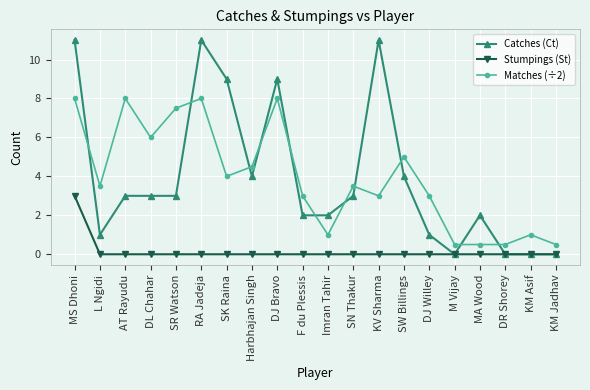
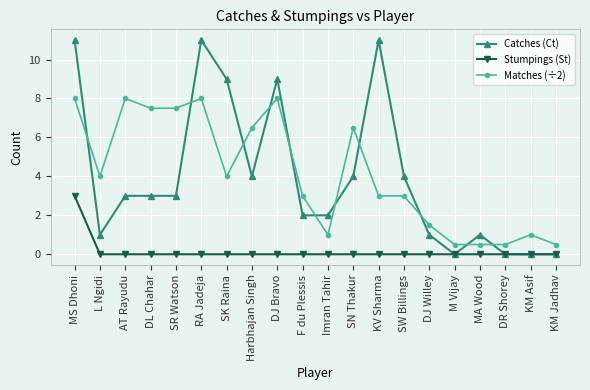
  {
    "Catches (Ct)": {
      "MS Dhoni": 11,
      "L Ngidi": 1,
      "AT Rayudu": 3,
      "DL Chahar": 3,
      "SR Watson": 3,
      "RA Jadeja": 11,
      "SK Raina": 9,
      "Harbhajan Singh": 4,
      "DJ Bravo": 9,
      "F du Plessis": 2,
      "Imran Tahir": 2,
-     "SN Thakur": 3,
+     "SN Thakur": 4,
      "KV Sharma": 11,
      "SW Billings": 4,
      "DJ Willey": 1,
-     "MA Wood": 2
+     "MA Wood": 1
    },
    "Stumpings (St)": {
      "MS Dhoni": 3.0,
      "L Ngidi": 0.0,
      "AT Rayudu": 0.0,
      "DL Chahar": 0.0,
      "SR Watson": 0.0,
      "RA Jadeja": 0.0,
      "SK Raina": 0.0,
      "Harbhajan Singh": 0.0,
      "DJ Bravo": 0.0,
      "F du Plessis": 0.0,
      "Imran Tahir": 0.0,
      "SN Thakur": 0.0,
      "KV Sharma": 0.0,
      "SW Billings": 0.0,
      "DJ Willey": 0.0,
      "MA Wood": 0.0
    },
    "Matches (÷2)": {
      "MS Dhoni": 8.0,
-     "L Ngidi": 3.5,
+     "L Ngidi": 4.0,
      "AT Rayudu": 8.0,
-     "DL Chahar": 6.0,
+     "DL Chahar": 7.5,
      "SR Watson": 7.5,
      "RA Jadeja": 8.0,
      "SK Raina": 4.0,
-     "Harbhajan Singh": 4.5,
+     "Harbhajan Singh": 6.5,
      "DJ Bravo": 8.0,
      "F du Plessis": 3.0,
      "Imran Tahir": 1.0,
-     "SN Thakur": 3.5,
+     "SN Thakur": 6.5,
      "KV Sharma": 3.0,
-     "SW Billings": 5.0,
-     "DJ Willey": 3.0,
+     "SW Billings": 3.0,
+     "DJ Willey": 1.5,
      "M Vijay": 0.5,
      "MA Wood": 0.5,
      "DR Shorey": 0.5,
      "KM Asif": 1.0,
      "KM Jadhav": 0.5
    }
  }
